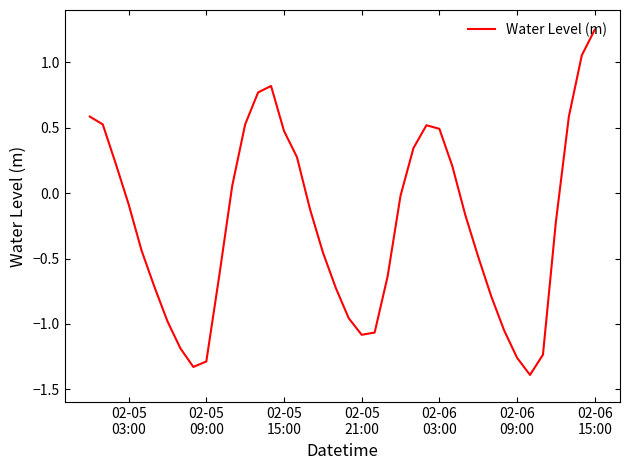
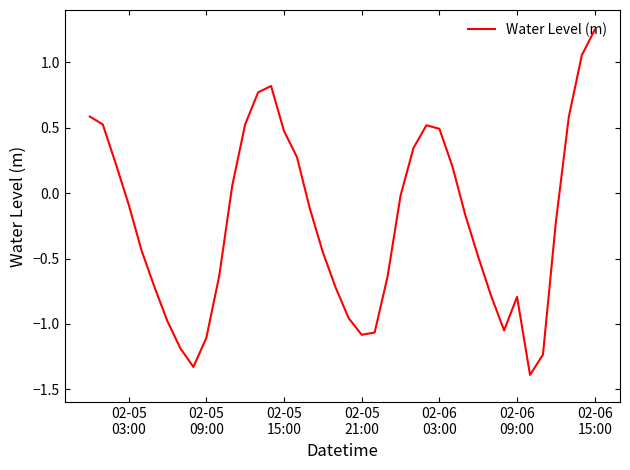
  {
    "02-05 03:00": -0.09,
-   "02-05 09:00": -1.29,
+   "02-05 09:00": -1.11,
    "02-05 15:00": 0.47,
    "02-05 21:00": -1.08,
    "02-06 03:00": 0.49,
-   "02-06 09:00": -1.26,
+   "02-06 09:00": -0.79,
    "02-06 15:00": 1.25
  }
